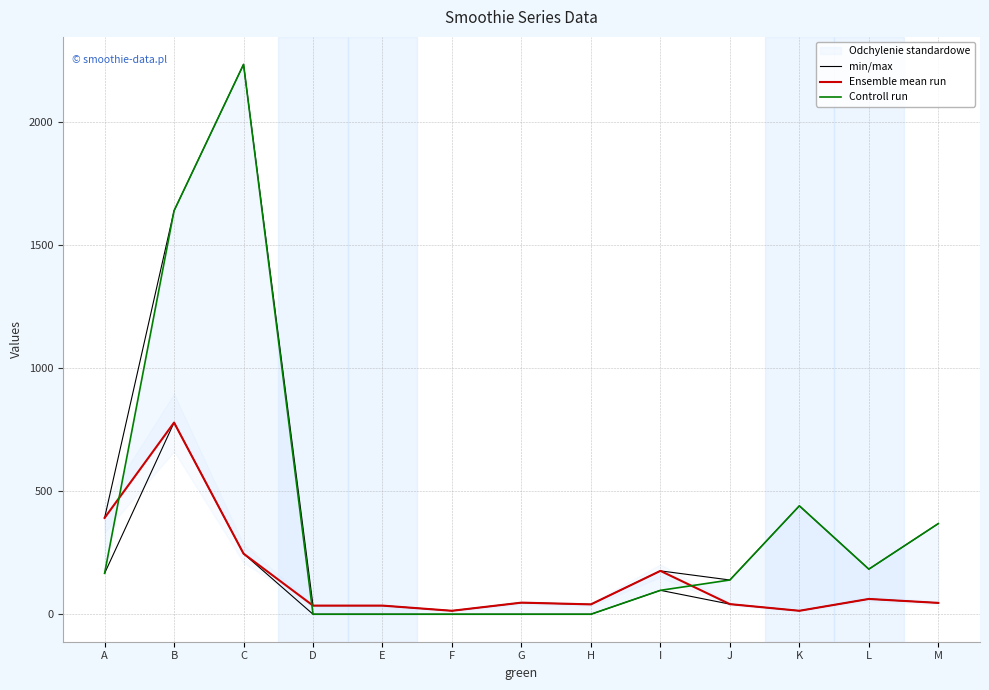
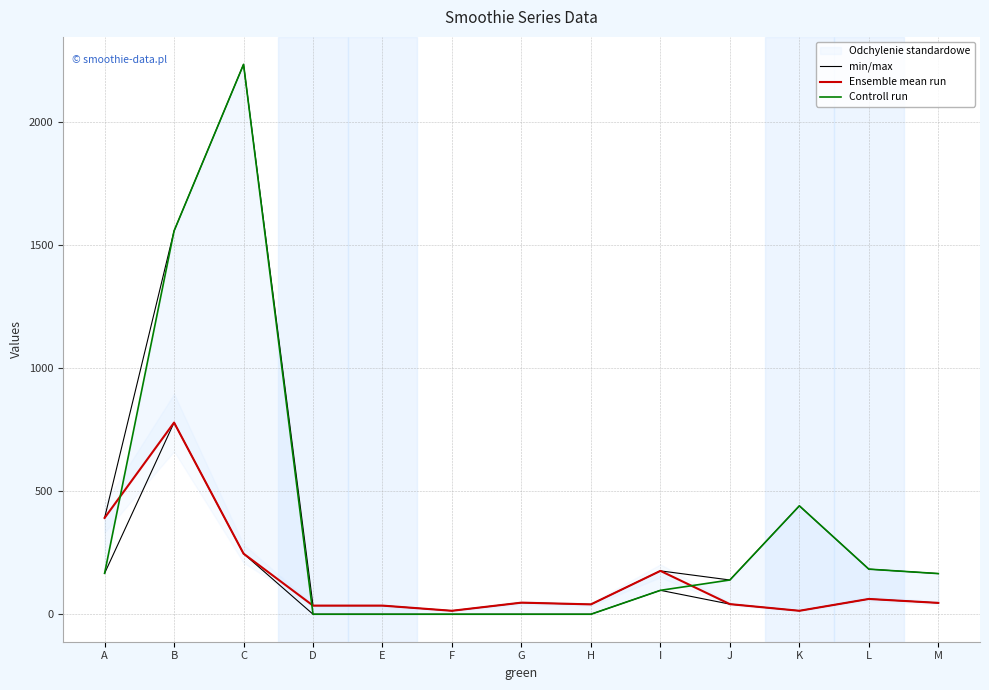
  {
    "Controll run": {
-     "B": 1640,
-     "M": 370
+     "B": 1560,
+     "M": 170
    }
  }
